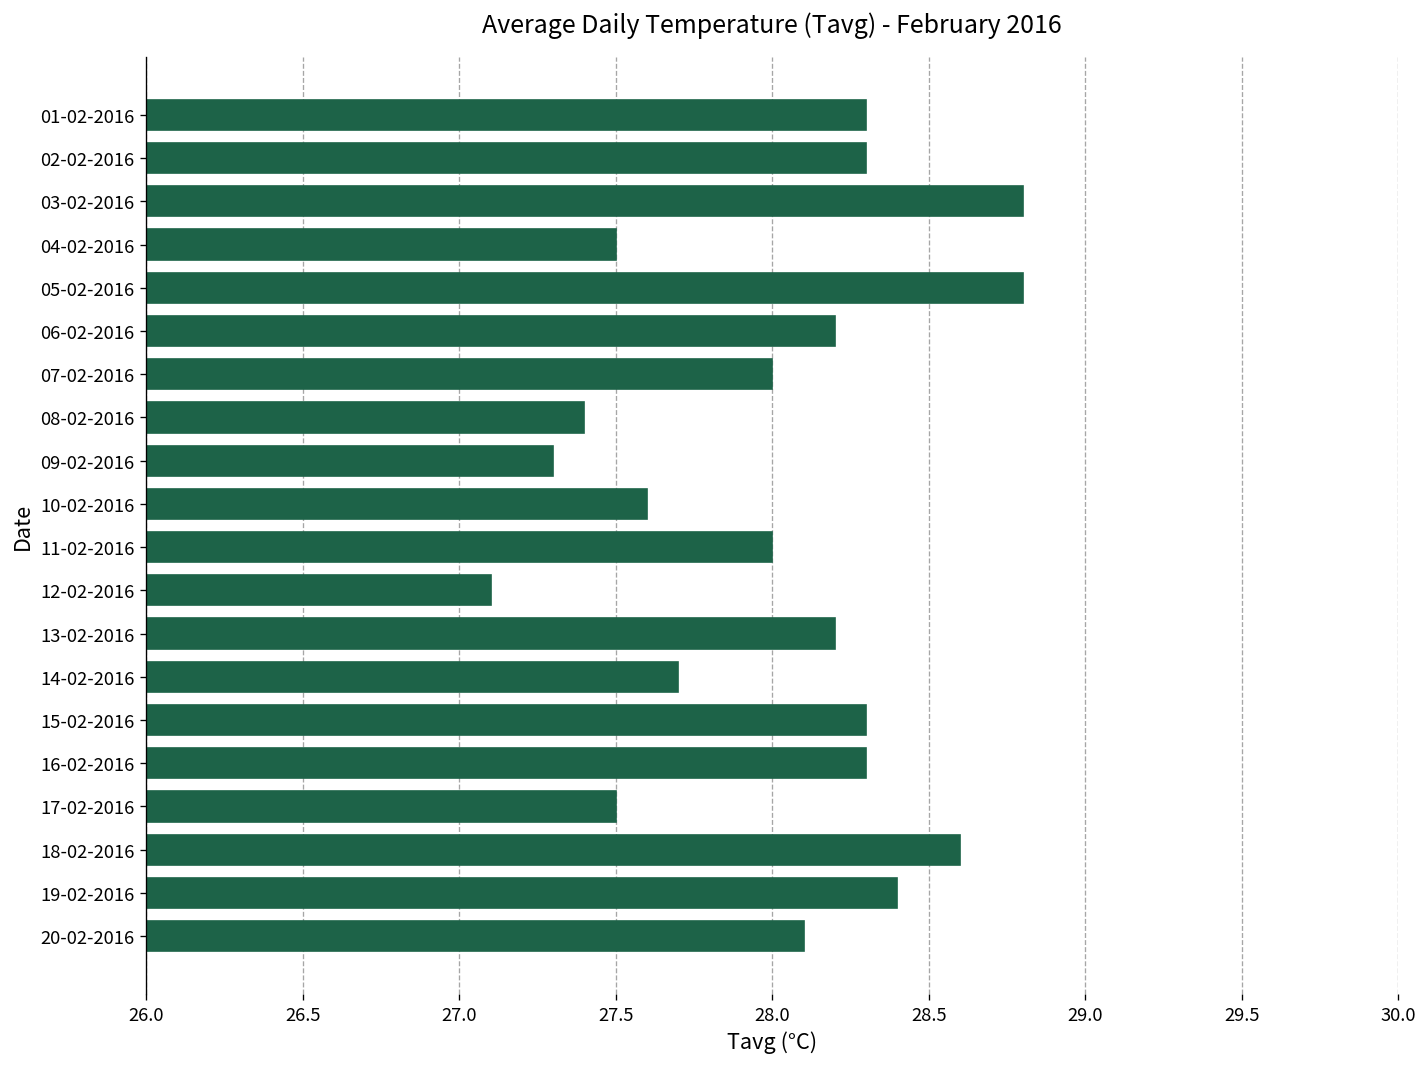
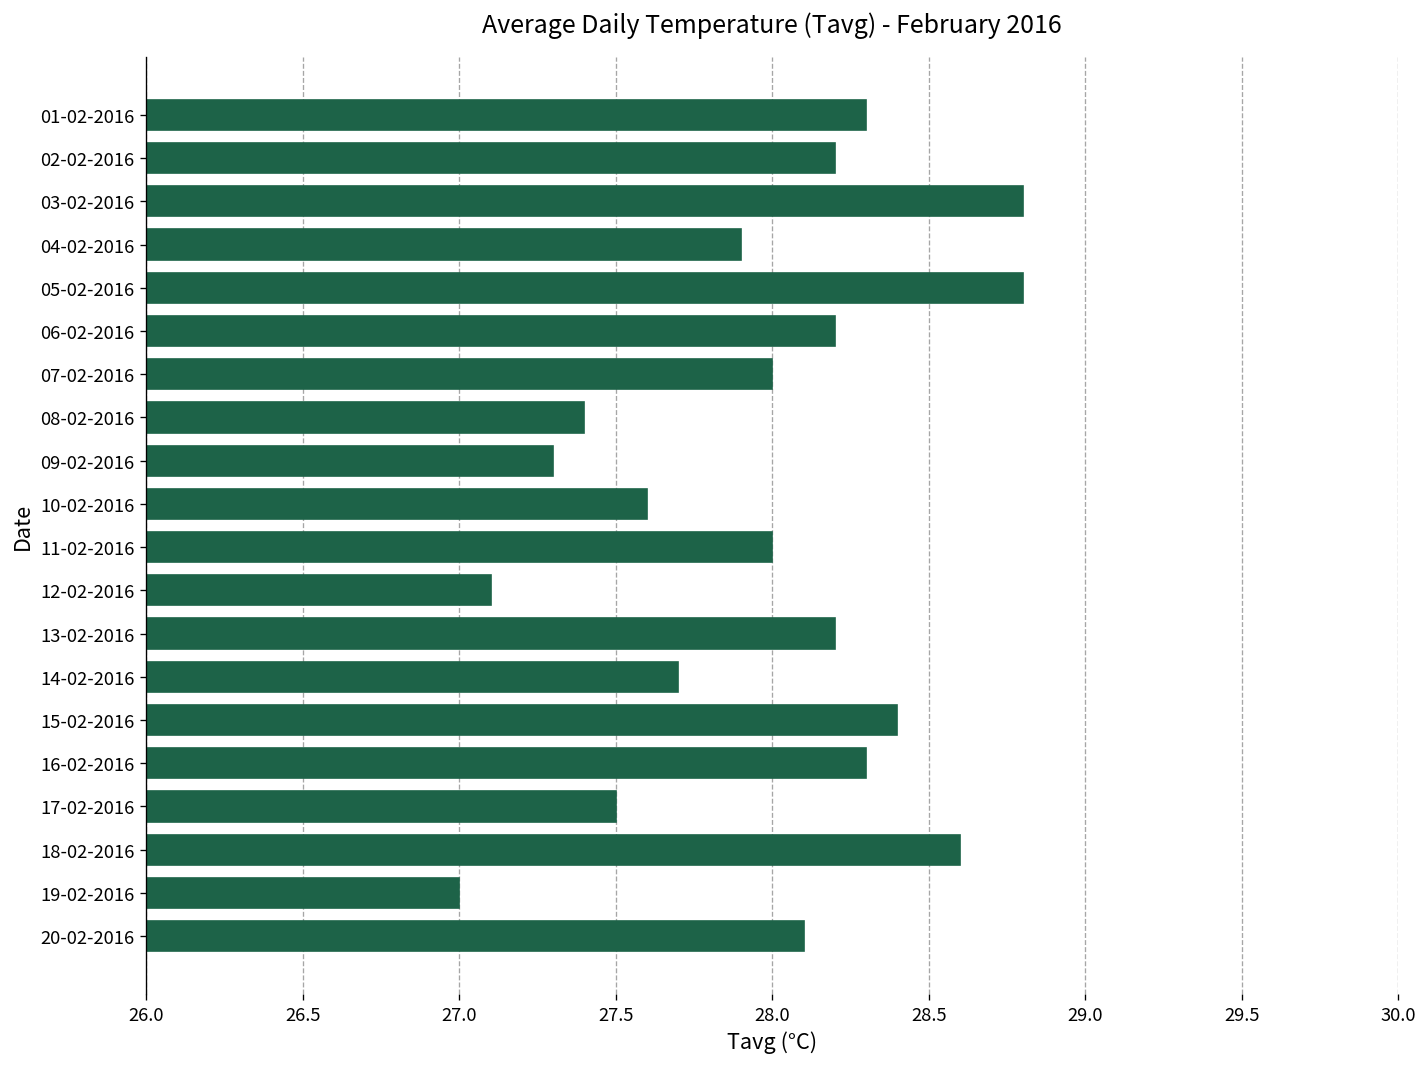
  {
    "01-02-2016": 28.3,
-   "02-02-2016": 28.3,
+   "02-02-2016": 28.2,
    "03-02-2016": 28.8,
-   "04-02-2016": 27.5,
+   "04-02-2016": 27.9,
    "05-02-2016": 28.8,
    "06-02-2016": 28.2,
    "07-02-2016": 28.0,
    "08-02-2016": 27.4,
    "09-02-2016": 27.3,
    "10-02-2016": 27.6,
    "11-02-2016": 28.0,
    "12-02-2016": 27.1,
    "13-02-2016": 28.2,
    "14-02-2016": 27.7,
-   "15-02-2016": 28.3,
+   "15-02-2016": 28.4,
    "16-02-2016": 28.3,
    "17-02-2016": 27.5,
    "18-02-2016": 28.6,
-   "19-02-2016": 28.4,
+   "19-02-2016": 27.0,
    "20-02-2016": 28.1
  }
